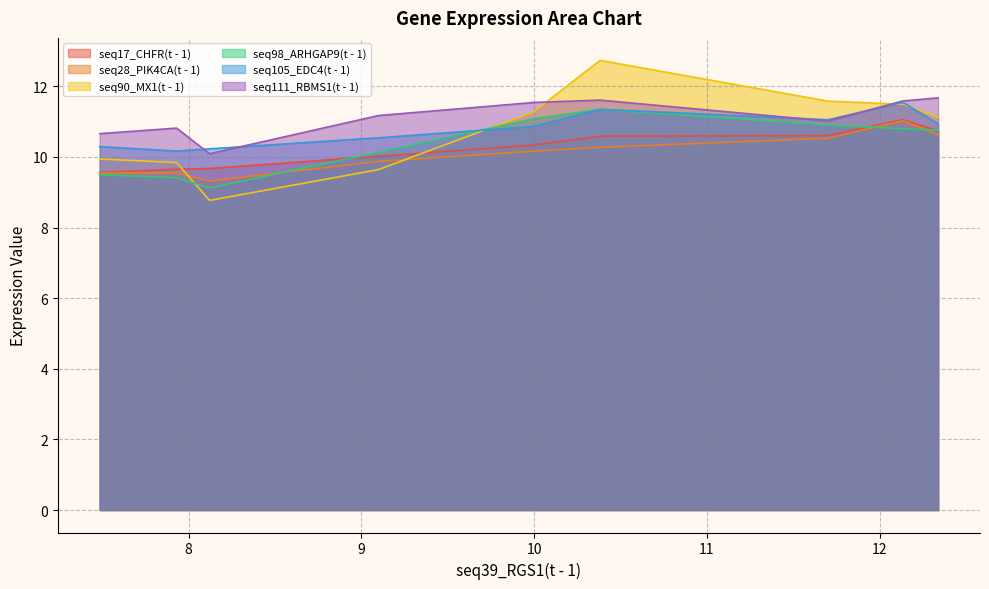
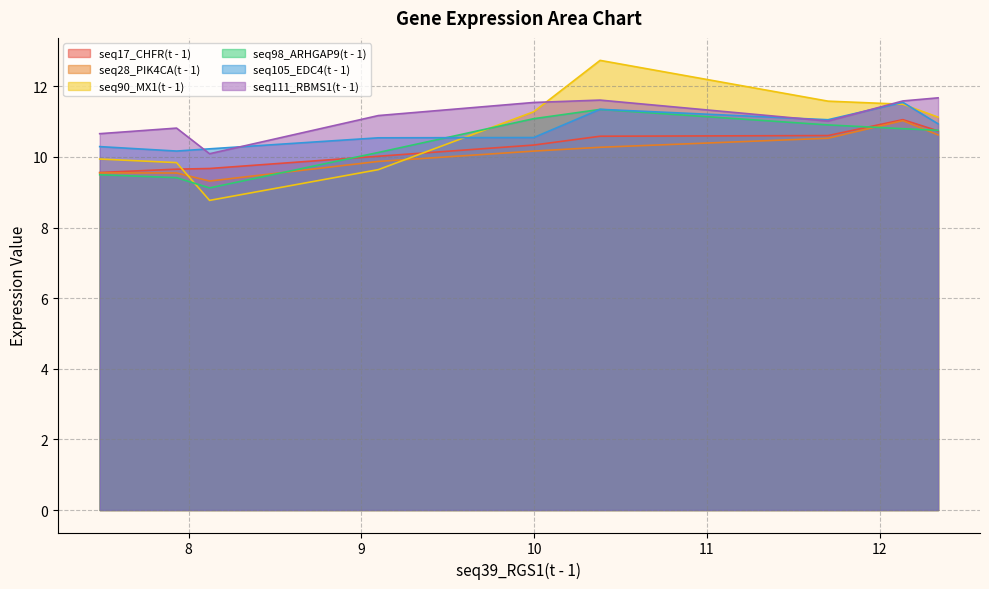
  {
    "seq98_ARHGAP9(t - 1)": {
      "10": 11.1
    },
    "seq105_EDC4(t - 1)": {
-     "10": 10.9
+     "10": 10.5
    },
    "seq111_RBMS1(t - 1)": {
      "10": 11.5
    }
  }
